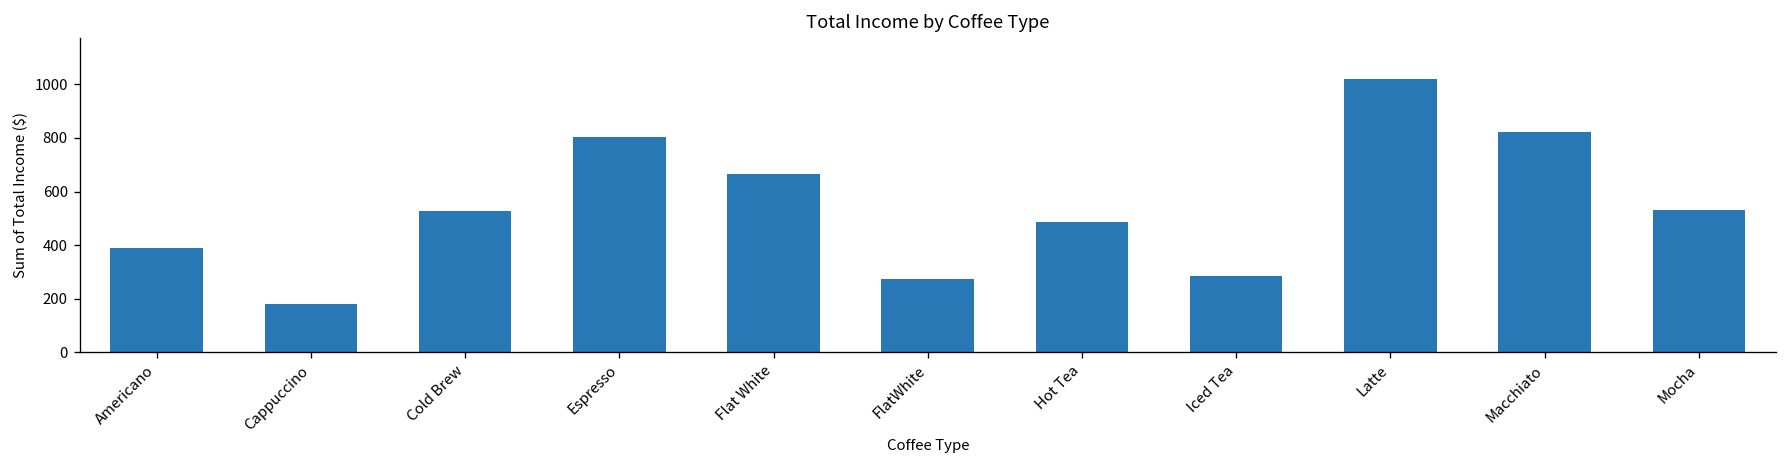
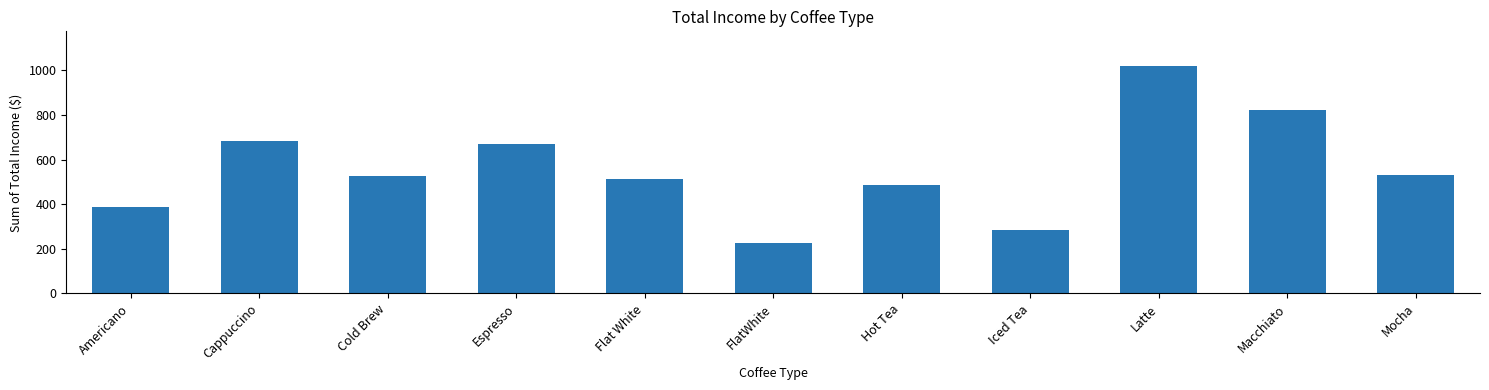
  {
    "Americano": 390,
-   "Cappuccino": 180,
+   "Cappuccino": 680,
    "Cold Brew": 530,
-   "Espresso": 800,
-   "Flat White": 670,
-   "FlatWhite": 270,
+   "Espresso": 670,
+   "Flat White": 510,
+   "FlatWhite": 230,
    "Hot Tea": 490,
    "Iced Tea": 280,
    "Latte": 1020,
    "Macchiato": 820,
    "Mocha": 530
  }
